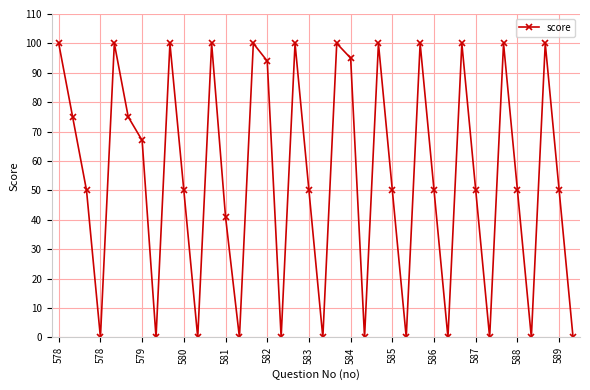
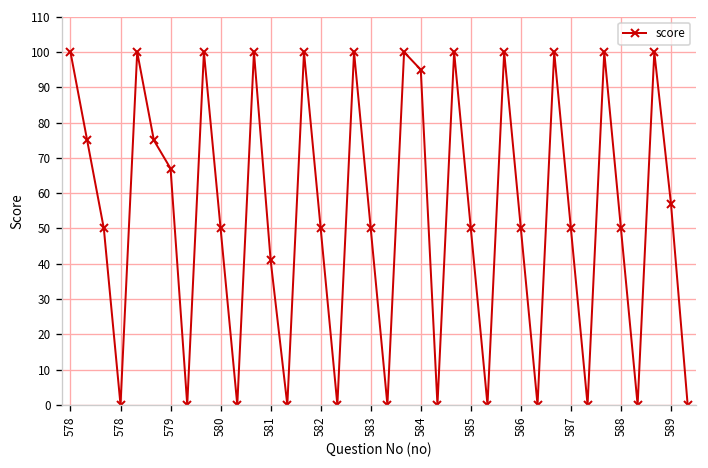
  {
    "579": 67,
    "580": 50,
    "581": 41,
-   "582": 94,
+   "582": 50,
    "583": 50,
    "584": 95,
    "585": 50,
    "586": 50,
    "587": 50,
    "588": 50,
-   "589": 50
+   "589": 57
  }
